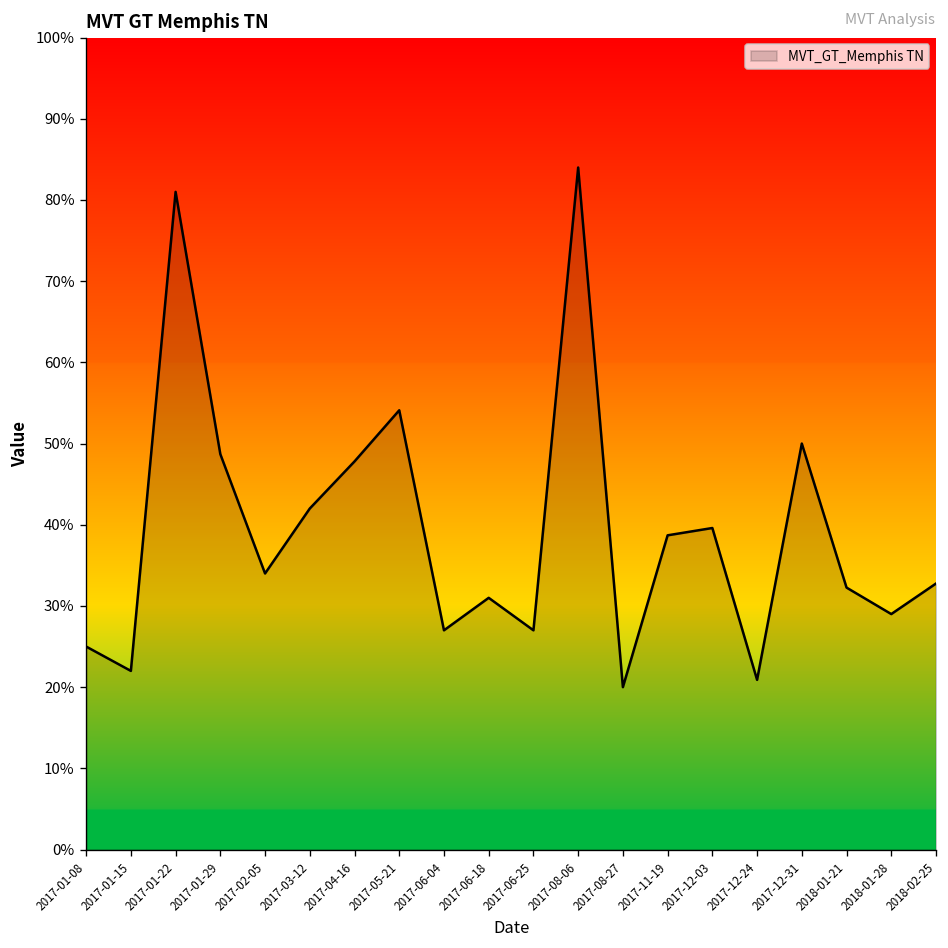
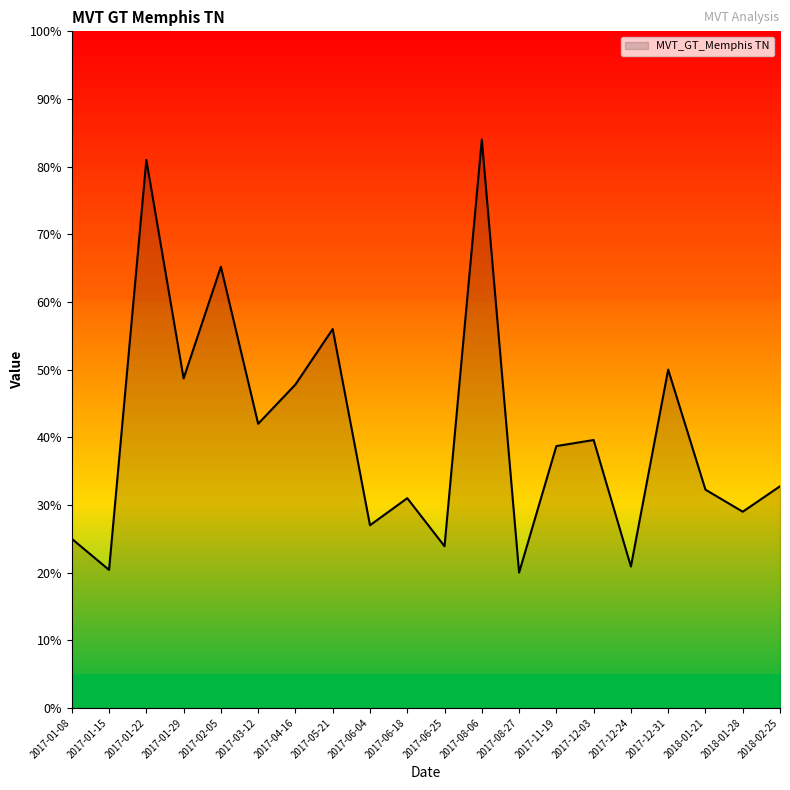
  {
    "2017-01-08": "25%",
-   "2017-01-15": "22%",
+   "2017-01-15": "20%",
    "2017-01-22": "81%",
    "2017-01-29": "49%",
-   "2017-02-05": "34%",
+   "2017-02-05": "65%",
    "2017-03-12": "42%",
    "2017-04-16": "48%",
-   "2017-05-21": "54%",
+   "2017-05-21": "56%",
    "2017-06-04": "27%",
    "2017-06-18": "31%",
-   "2017-06-25": "27%",
+   "2017-06-25": "24%",
    "2017-08-06": "84%",
    "2017-08-27": "20%",
    "2017-11-19": "39%",
    "2017-12-03": "40%",
    "2017-12-24": "21%",
    "2017-12-31": "50%",
    "2018-01-21": "32%",
    "2018-01-28": "29%",
    "2018-02-25": "33%"
  }
